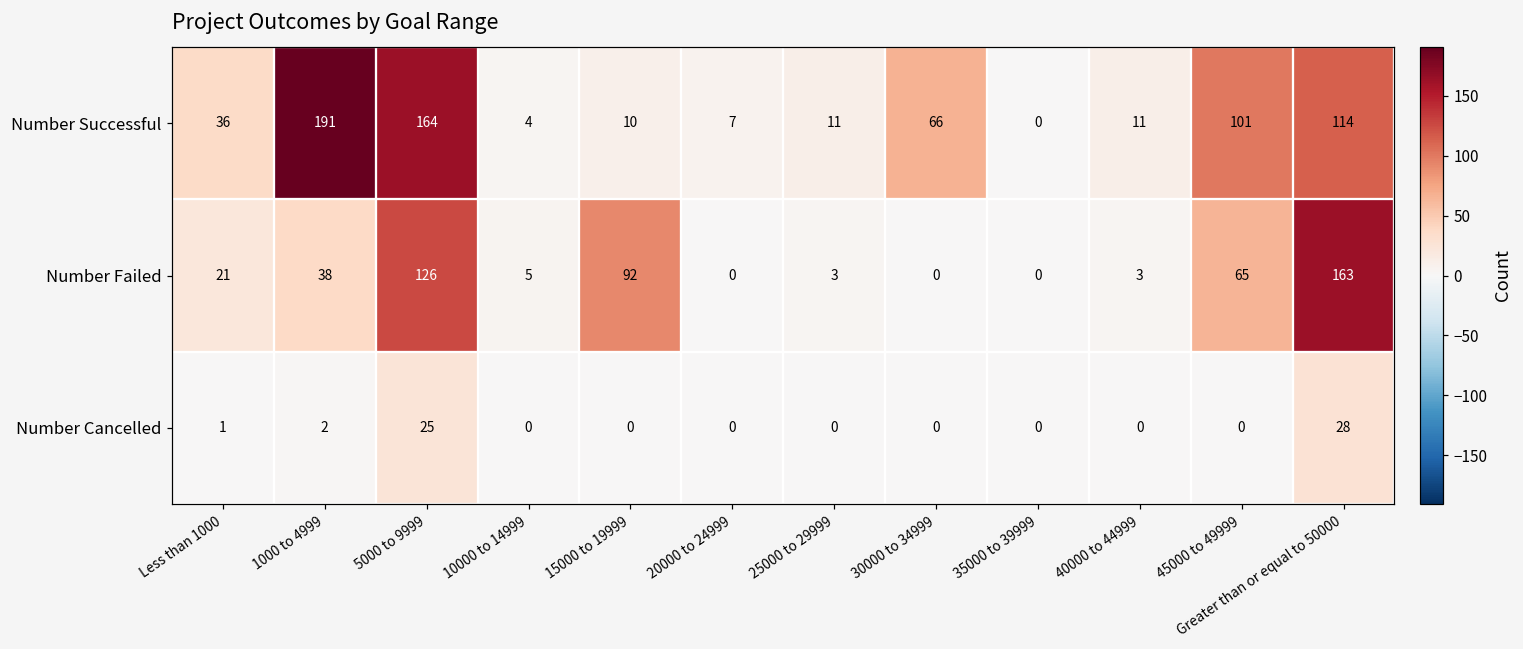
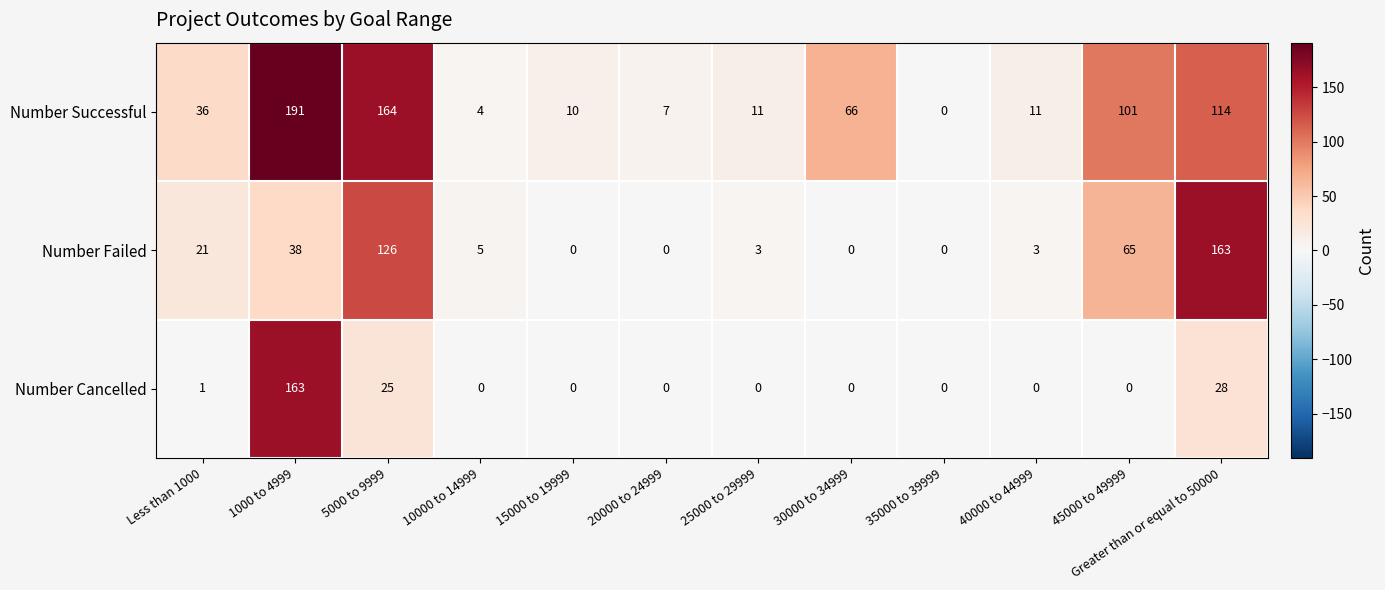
  {
    "Number Successful": {
      "Less than 1000": 36,
      "1000 to 4999": 191,
      "5000 to 9999": 164,
      "10000 to 14999": 4,
      "15000 to 19999": 10,
      "20000 to 24999": 7,
      "25000 to 29999": 11,
      "30000 to 34999": 66,
      "35000 to 39999": 0,
      "40000 to 44999": 11,
      "45000 to 49999": 101,
      "Greater than or equal to 50000": 114
    },
    "Number Failed": {
      "Less than 1000": 21,
      "1000 to 4999": 38,
      "5000 to 9999": 126,
      "10000 to 14999": 5,
-     "15000 to 19999": 92,
+     "15000 to 19999": 0,
      "20000 to 24999": 0,
      "25000 to 29999": 3,
      "30000 to 34999": 0,
      "35000 to 39999": 0,
      "40000 to 44999": 3,
      "45000 to 49999": 65,
      "Greater than or equal to 50000": 163
    },
    "Number Cancelled": {
      "Less than 1000": 1,
-     "1000 to 4999": 2,
+     "1000 to 4999": 163,
      "5000 to 9999": 25,
      "10000 to 14999": 0,
      "15000 to 19999": 0,
      "20000 to 24999": 0,
      "25000 to 29999": 0,
      "30000 to 34999": 0,
      "35000 to 39999": 0,
      "40000 to 44999": 0,
      "45000 to 49999": 0,
      "Greater than or equal to 50000": 28
    }
  }
